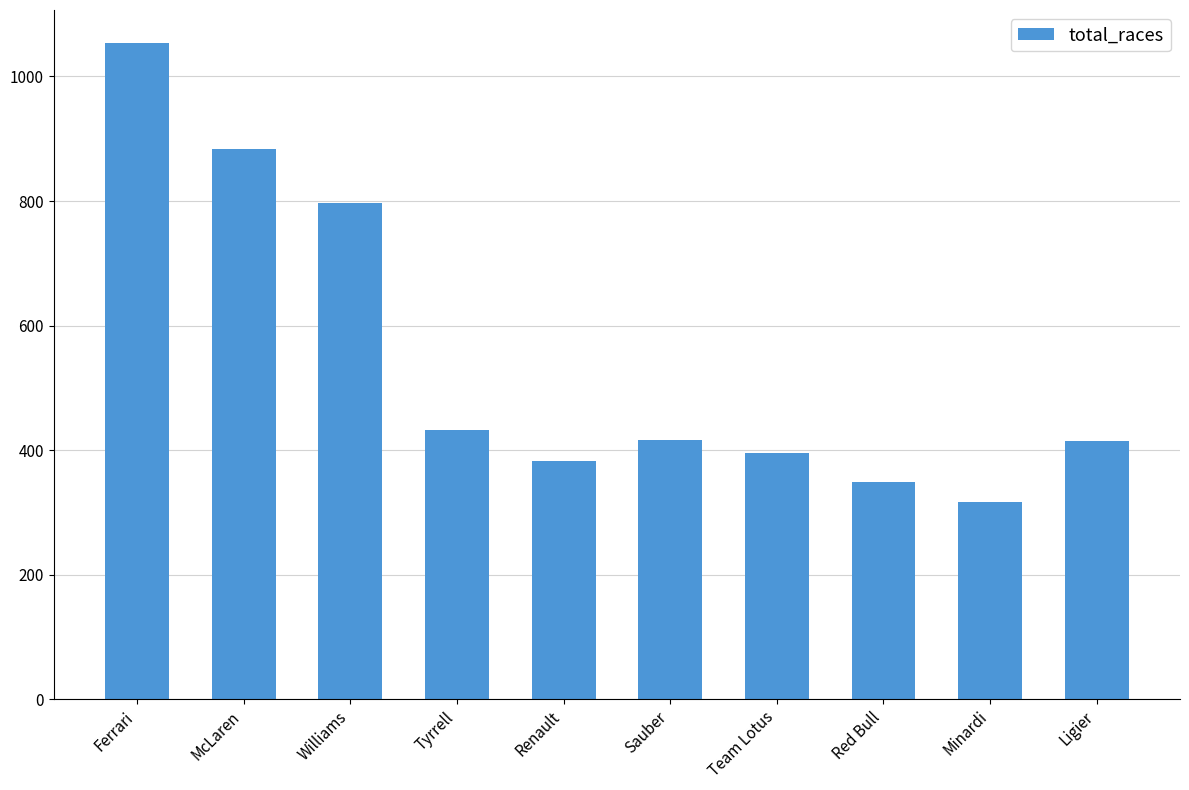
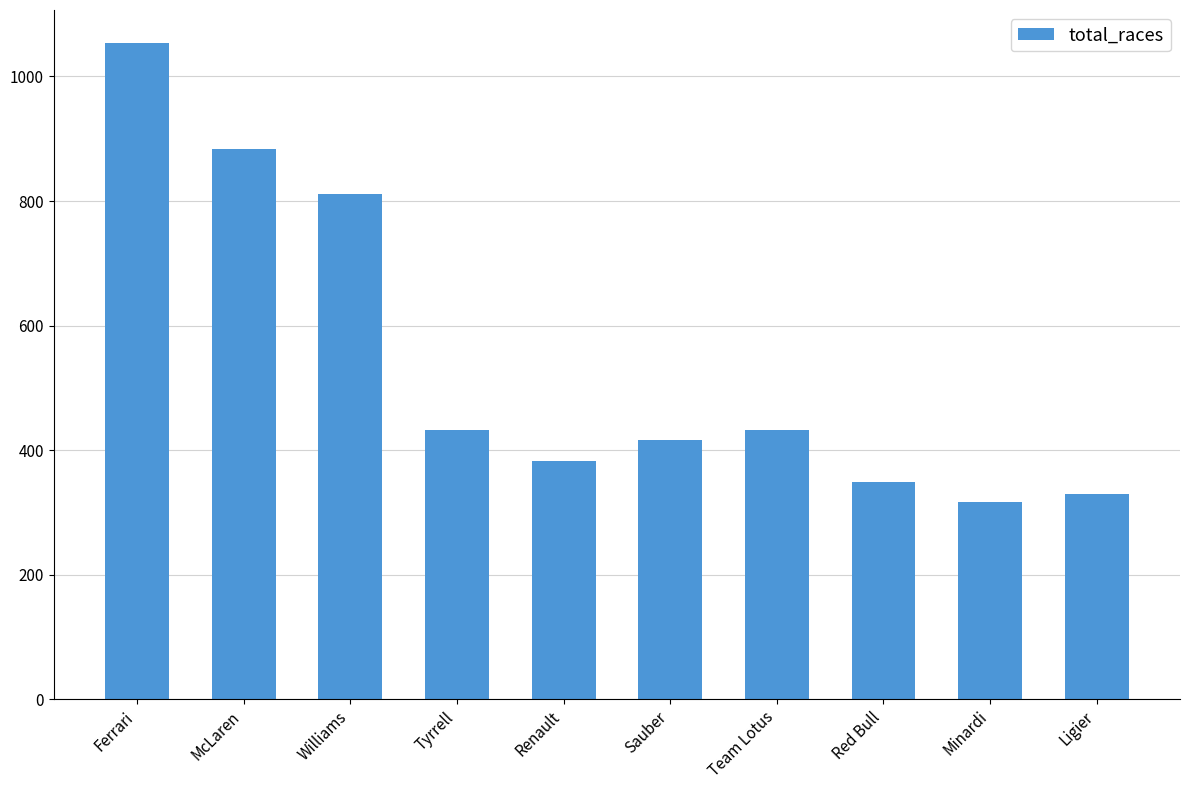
  {
    "Ferrari": 1050,
    "McLaren": 880,
-   "Williams": 800,
+   "Williams": 810,
    "Tyrrell": 430,
    "Renault": 380,
    "Sauber": 420,
-   "Team Lotus": 400,
+   "Team Lotus": 430,
    "Red Bull": 350,
    "Minardi": 320,
-   "Ligier": 410
+   "Ligier": 330
  }
